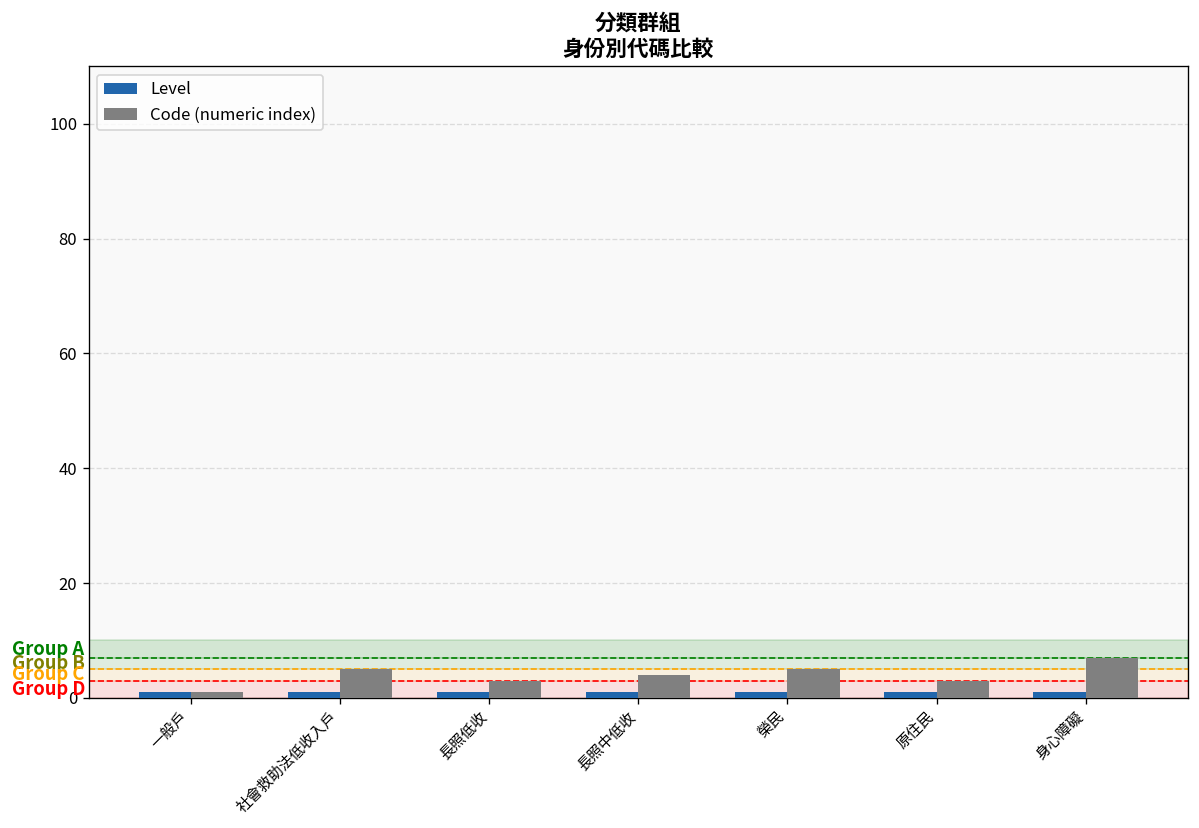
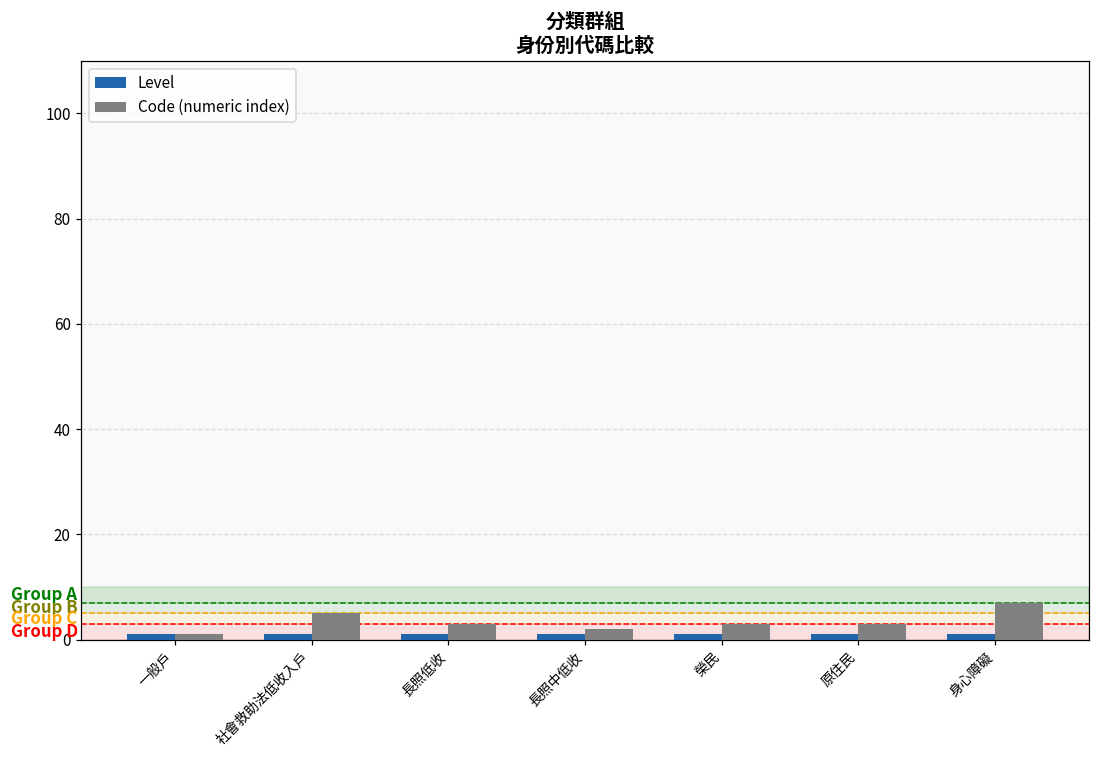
  {
    "Level": {
      "一般戶": 1,
      "社會救助法低收入戶": 1,
      "長照低收": 1,
      "長照中低收": 1,
      "榮民": 1,
      "原住民": 1,
      "身心障礙": 1
    },
    "Code (numeric index)": {
      "一般戶": 1,
      "社會救助法低收入戶": 5,
      "長照低收": 3,
-     "長照中低收": 4,
-     "榮民": 5,
+     "長照中低收": 2,
+     "榮民": 3,
      "原住民": 3,
      "身心障礙": 7
    }
  }
